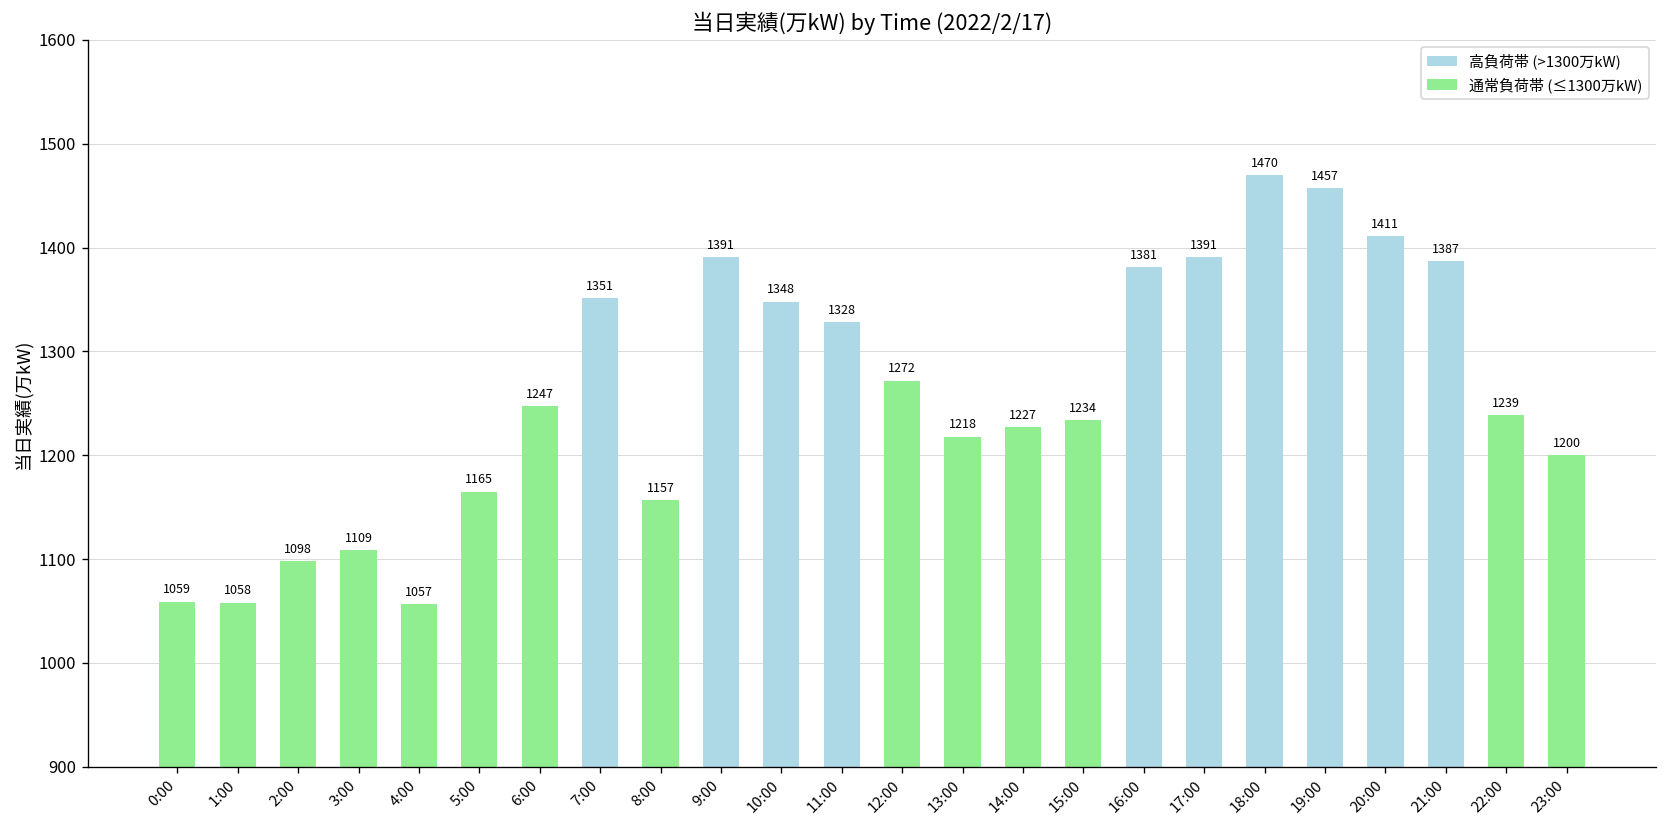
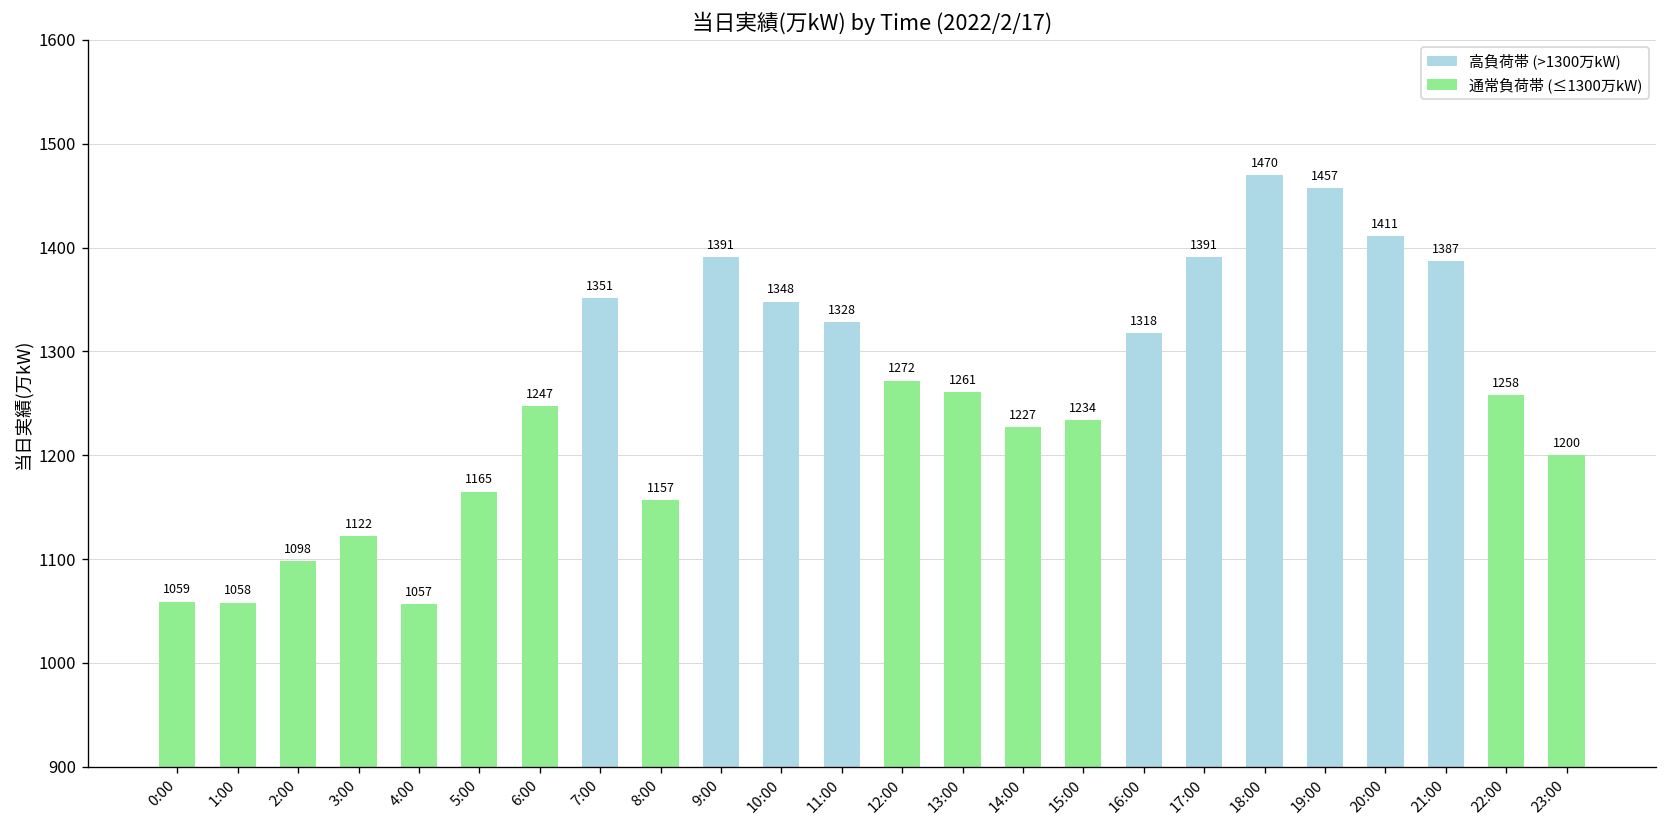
  {
    "0:00": 1059,
    "1:00": 1058,
    "2:00": 1098,
-   "3:00": 1109,
+   "3:00": 1122,
    "4:00": 1057,
    "5:00": 1165,
    "6:00": 1247,
    "7:00": 1351,
    "8:00": 1157,
    "9:00": 1391,
    "10:00": 1348,
    "11:00": 1328,
    "12:00": 1272,
-   "13:00": 1218,
+   "13:00": 1261,
    "14:00": 1227,
    "15:00": 1234,
-   "16:00": 1381,
+   "16:00": 1318,
    "17:00": 1391,
    "18:00": 1470,
    "19:00": 1457,
    "20:00": 1411,
    "21:00": 1387,
-   "22:00": 1239,
+   "22:00": 1258,
    "23:00": 1200
  }
